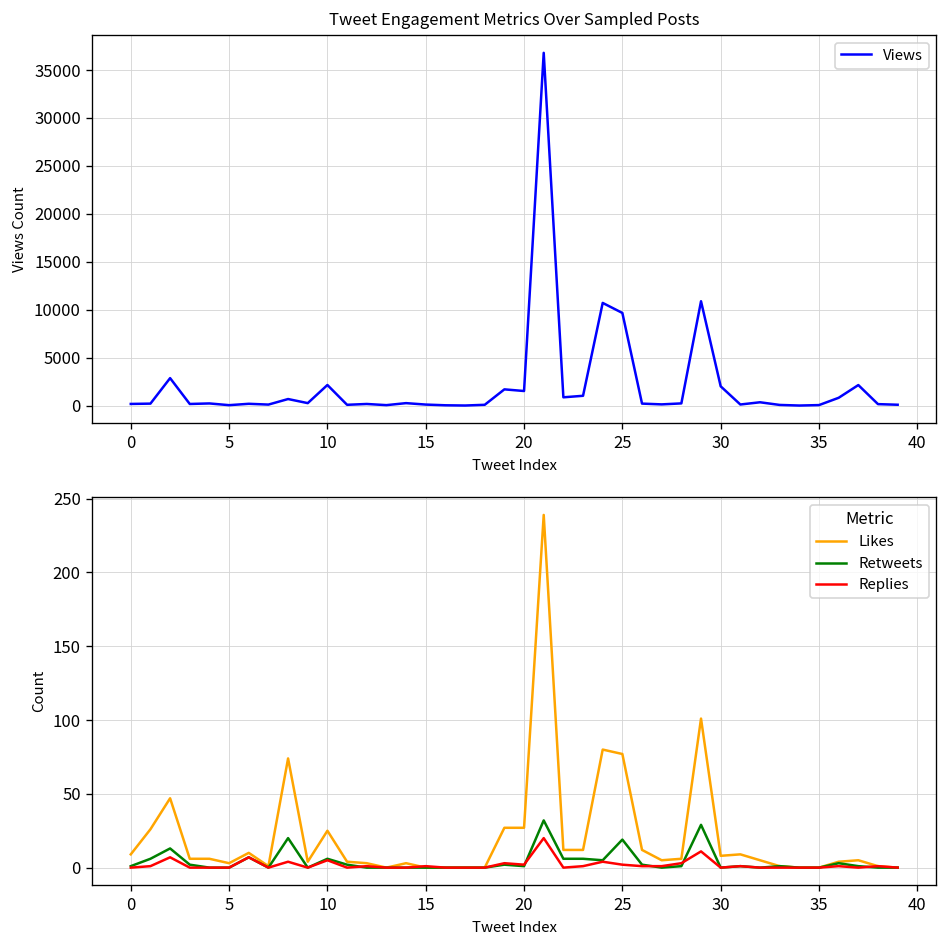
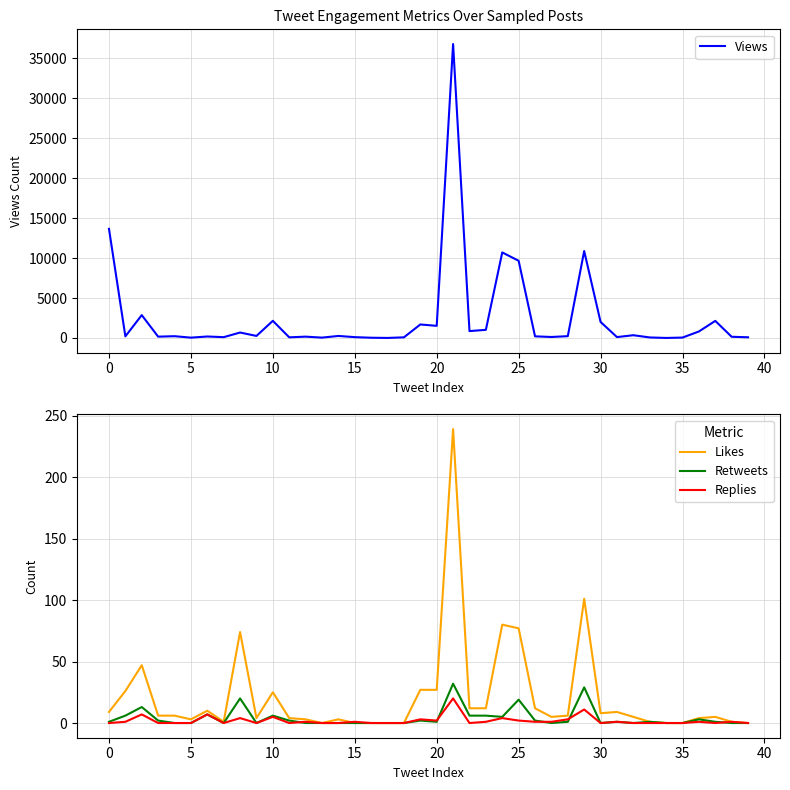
  {
    "Tweet Engagement Metrics Over Sampled Posts": {
-     "0": 0,
+     "0": 14000,
      "5": 0,
      "10": 2000,
      "15": 0,
      "20": 2000,
      "25": 10000,
      "30": 2000,
      "35": 0
    }
  }
